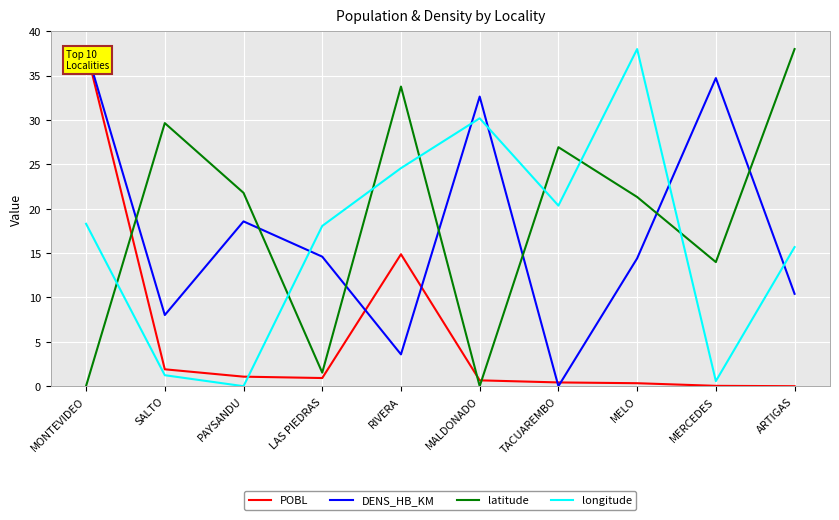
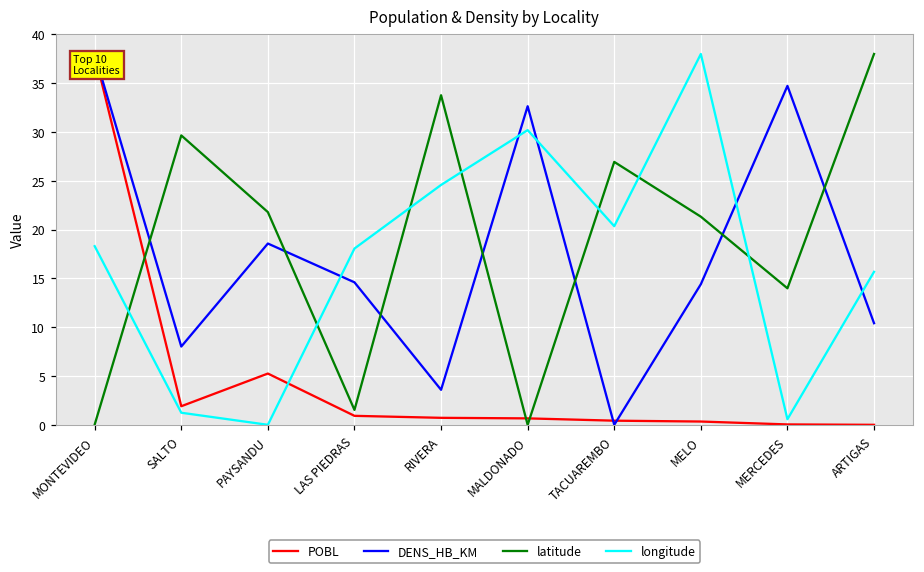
  {
    "POBL": {
      "SALTO": 2,
-     "PAYSANDU": 1,
+     "PAYSANDU": 5,
      "LAS PIEDRAS": 1,
-     "RIVERA": 15,
+     "RIVERA": 1,
      "MALDONADO": 1,
      "TACUAREMBO": 0,
      "MELO": 0,
      "MERCEDES": 0,
      "ARTIGAS": 0
    },
    "DENS_HB_KM": {
      "SALTO": 8,
      "PAYSANDU": 19,
      "LAS PIEDRAS": 15,
      "RIVERA": 4,
      "MALDONADO": 33,
      "TACUAREMBO": 0,
      "MELO": 14,
      "MERCEDES": 35,
      "ARTIGAS": 10
    },
    "latitude": {
      "MONTEVIDEO": 0,
      "SALTO": 30,
      "PAYSANDU": 22,
      "LAS PIEDRAS": 2,
      "RIVERA": 34,
      "MALDONADO": 0,
      "TACUAREMBO": 27,
      "MELO": 21,
      "MERCEDES": 14,
      "ARTIGAS": 38
    },
    "longitude": {
      "MONTEVIDEO": 18,
      "SALTO": 1,
      "PAYSANDU": 0,
      "LAS PIEDRAS": 18,
      "RIVERA": 25,
      "MALDONADO": 30,
      "TACUAREMBO": 20,
      "MELO": 38,
      "MERCEDES": 1,
      "ARTIGAS": 16
    }
  }
